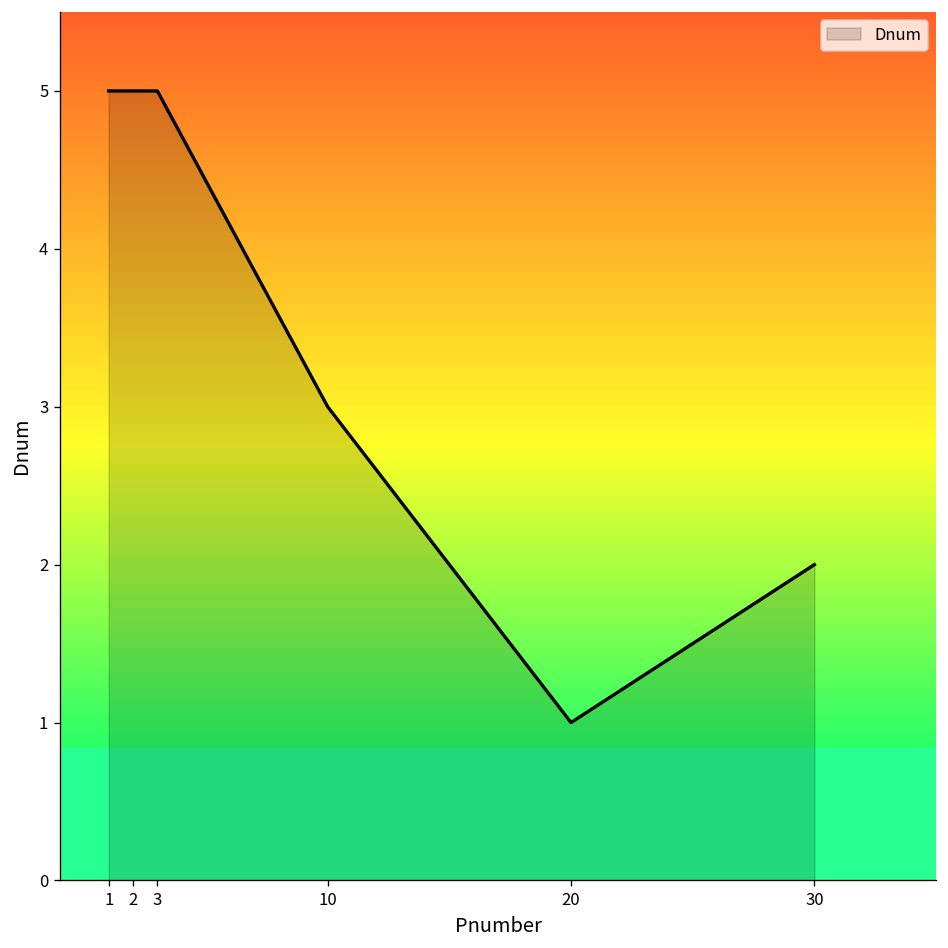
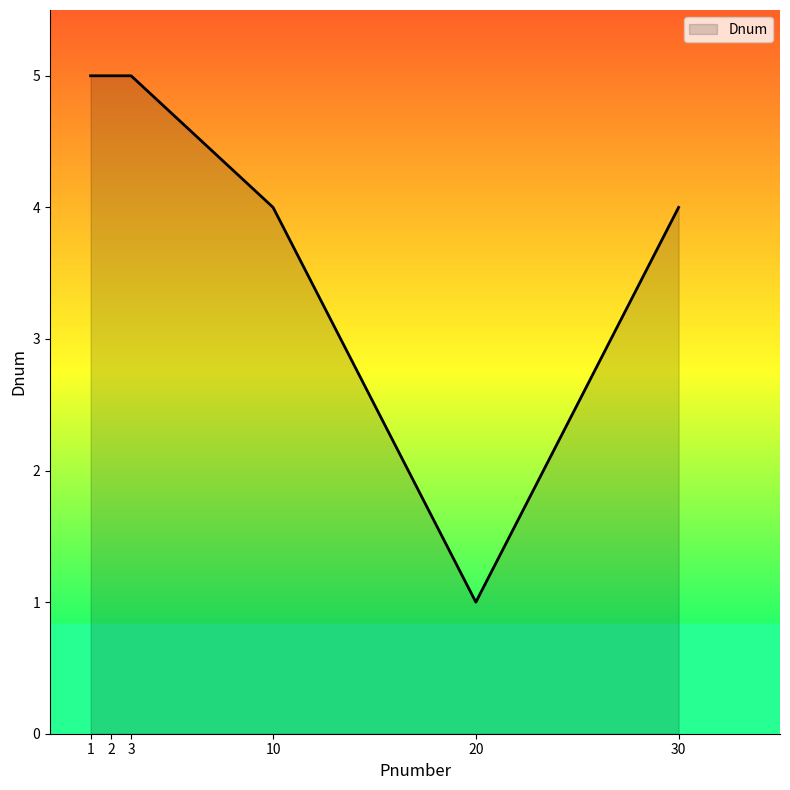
  {
    "1": 5,
    "2": 5,
    "3": 5,
-   "10": 3,
+   "10": 4,
    "20": 1,
-   "30": 2
+   "30": 4
  }
